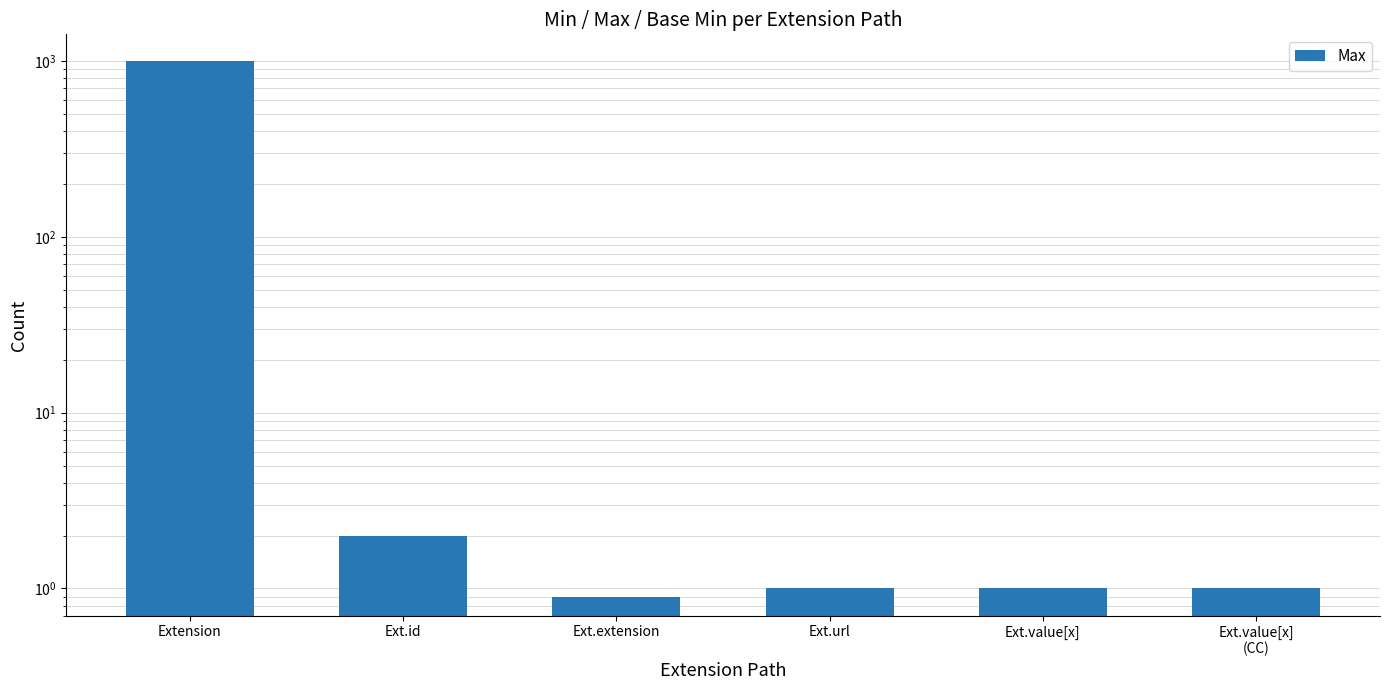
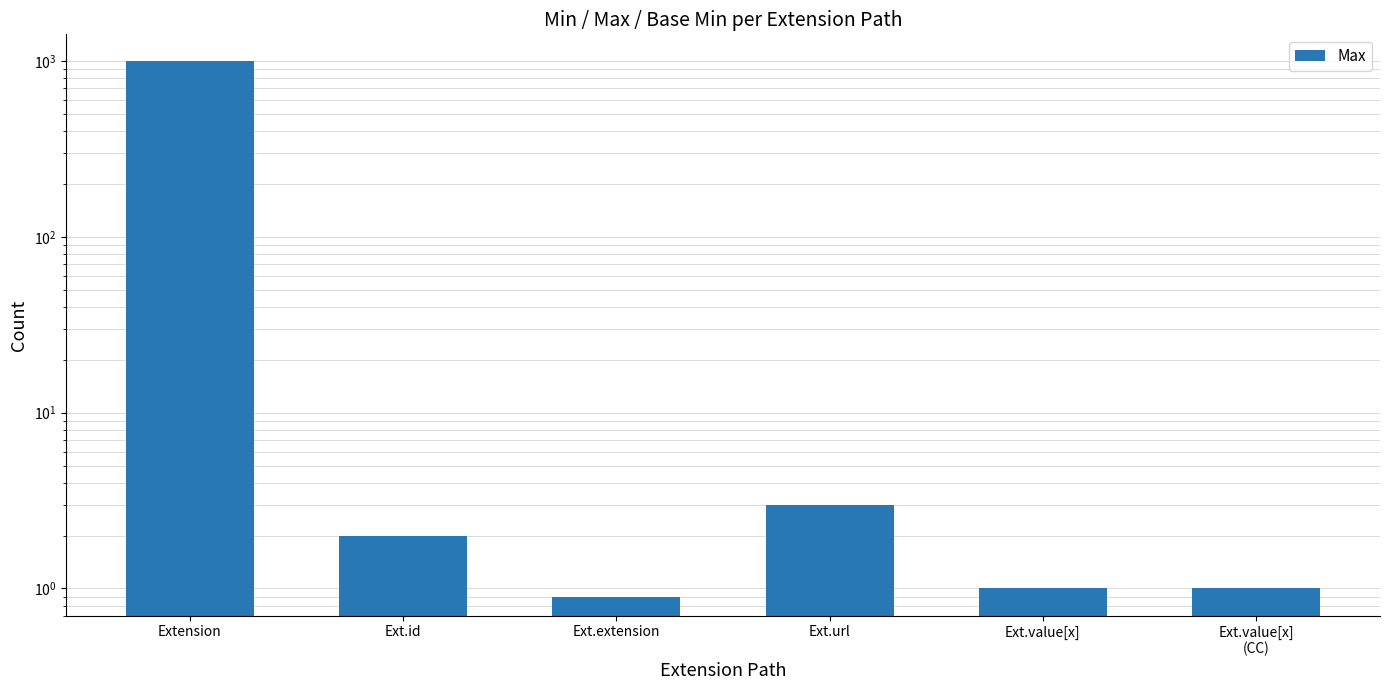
  {
    "Extension": 1000,
    "Ext.id": 2,
    "Ext.extension": 0.9,
-   "Ext.url": 1,
+   "Ext.url": 3,
    "Ext.value[x]": 1,
    "Ext.value[x] (CC)": 1
  }
